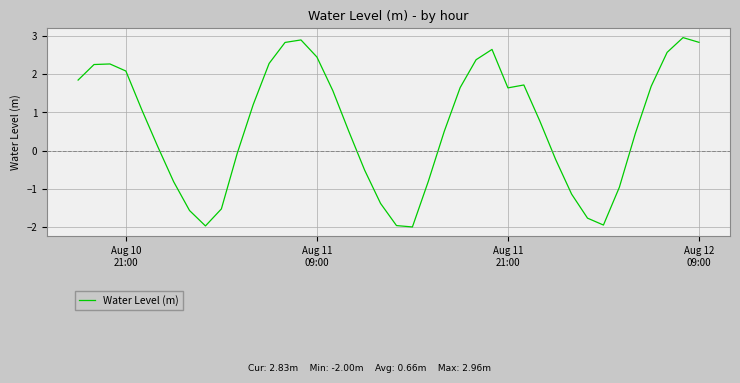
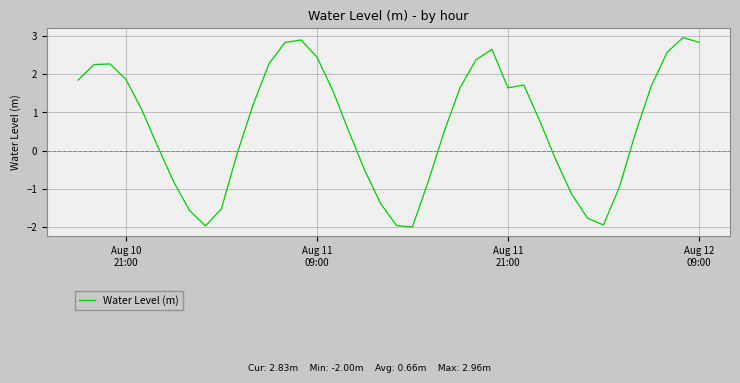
  {
-   "Aug 10 21:00": 2.1,
+   "Aug 10 21:00": 1.9,
    "Aug 11 09:00": 2.4,
    "Aug 11 21:00": 1.6,
    "Aug 12 09:00": 2.8
  }
